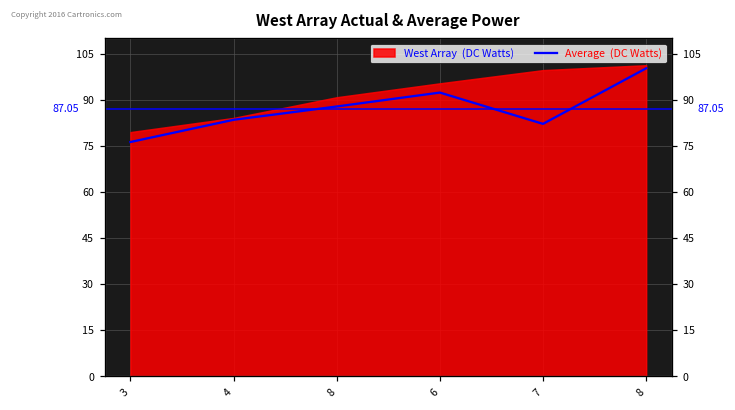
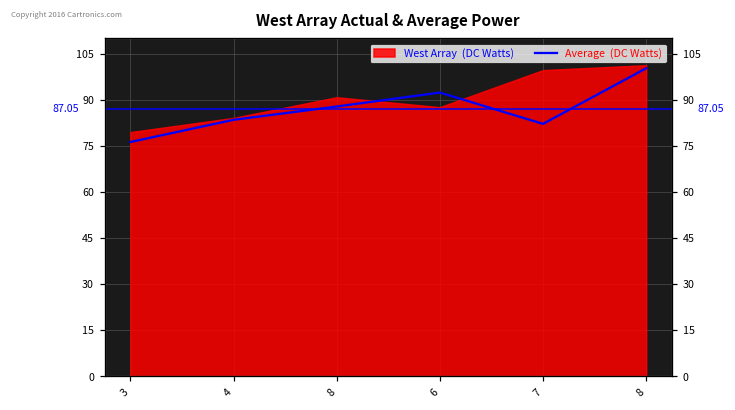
  {
    "Average (DC Watts)": {
      "3": 76,
      "6": 92,
      "7": 82
    },
    "West Array (DC Watts)": {
      "3": 79,
-     "6": 95,
+     "6": 88,
      "7": 100
    }
  }
